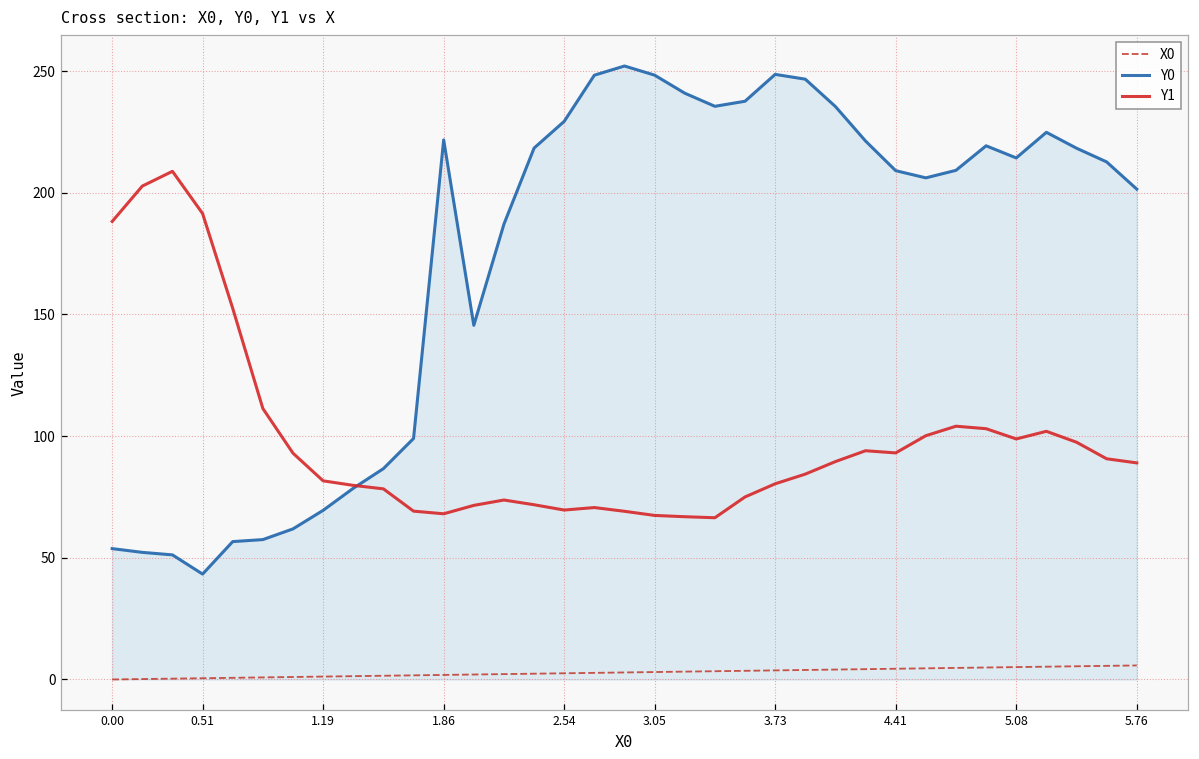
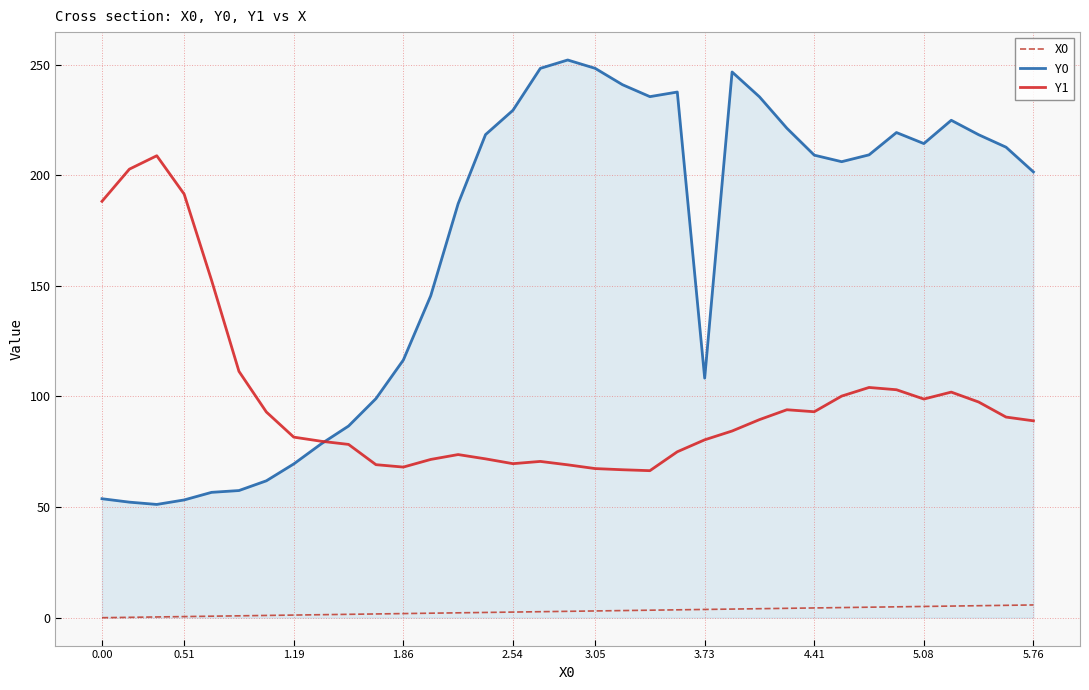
  {
    "Y0": {
      "0.00": 54,
-     "0.51": 43,
+     "0.51": 53,
      "1.19": 70,
-     "1.86": 222,
+     "1.86": 116,
      "2.54": 229,
      "3.05": 248,
-     "3.73": 249,
+     "3.73": 108,
      "4.41": 209,
      "5.08": 214,
      "5.76": 202
    }
  }
